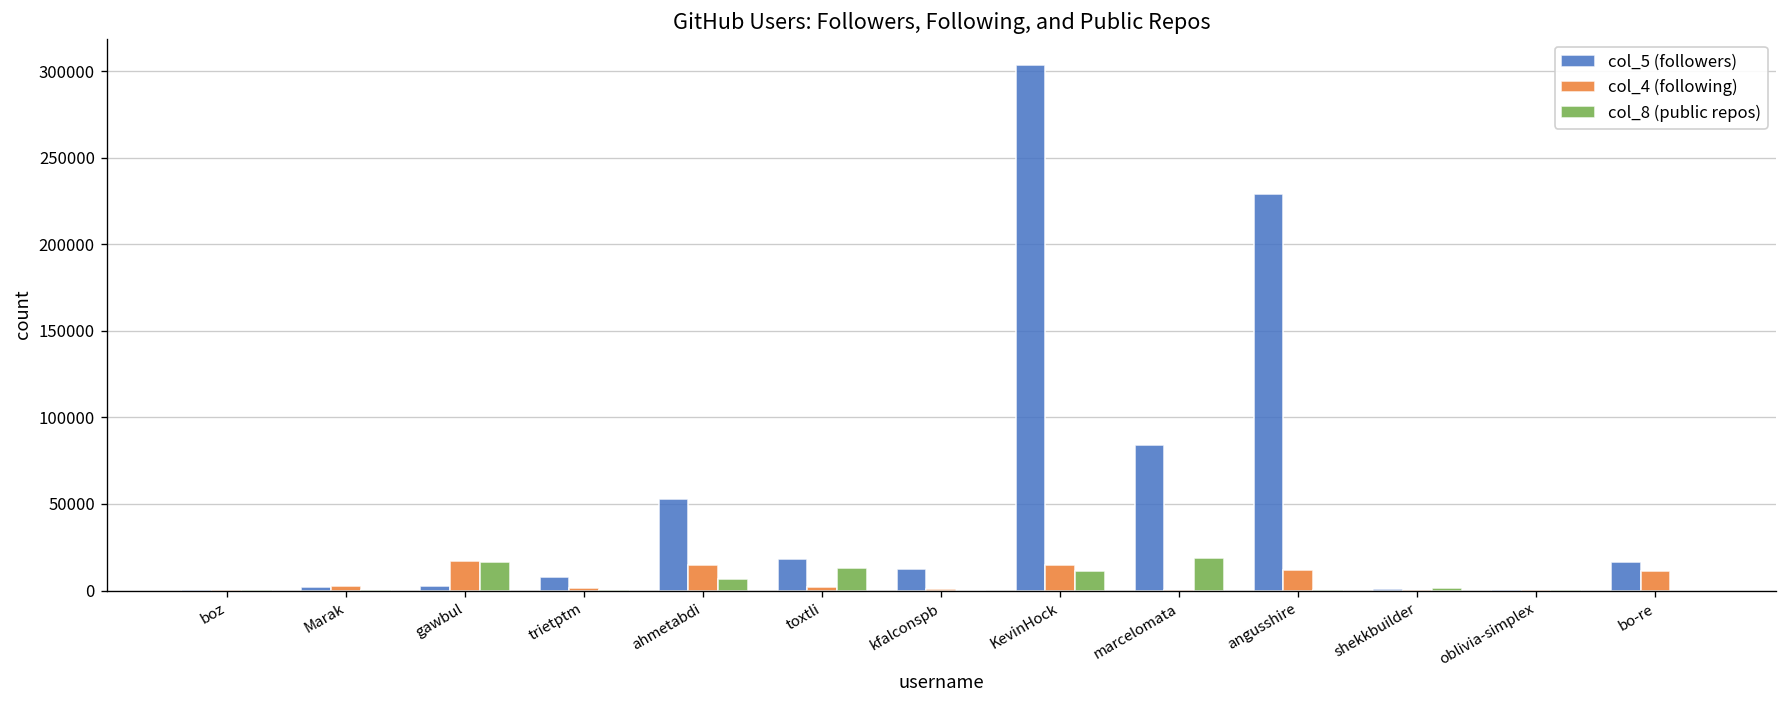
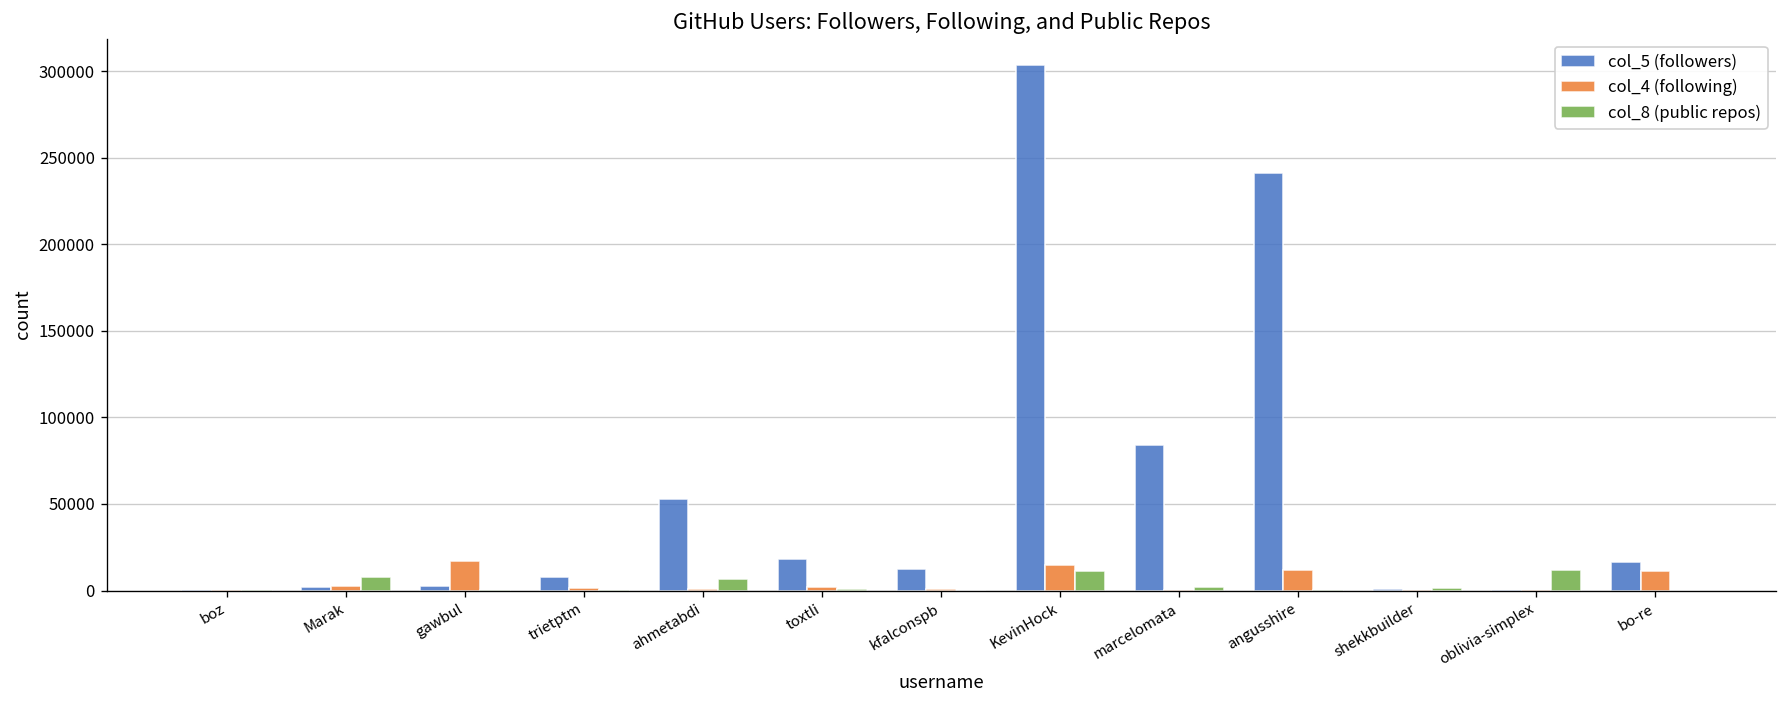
  {
    "col_5 (followers)": {
      "Marak": 2000,
      "gawbul": 2000,
      "trietptm": 8000,
      "ahmetabdi": 53000,
      "toxtli": 18000,
      "kfalconspb": 12000,
      "KevinHock": 304000,
      "marcelomata": 84000,
-     "angusshire": 229000,
+     "angusshire": 241000,
      "bo-re": 16000
    },
    "col_4 (following)": {
      "Marak": 3000,
      "gawbul": 17000,
-     "ahmetabdi": 14000,
+     "ahmetabdi": 1000,
      "toxtli": 2000,
      "KevinHock": 14000,
      "angusshire": 12000,
      "bo-re": 11000
    },
    "col_8 (public repos)": {
-     "Marak": 0,
-     "gawbul": 16000,
+     "Marak": 8000,
+     "gawbul": 0,
      "ahmetabdi": 7000,
-     "toxtli": 13000,
+     "toxtli": 1000,
      "KevinHock": 11000,
-     "marcelomata": 19000,
-     "oblivia-simplex": 0,
+     "marcelomata": 2000,
+     "oblivia-simplex": 12000,
      "bo-re": 0
    }
  }
